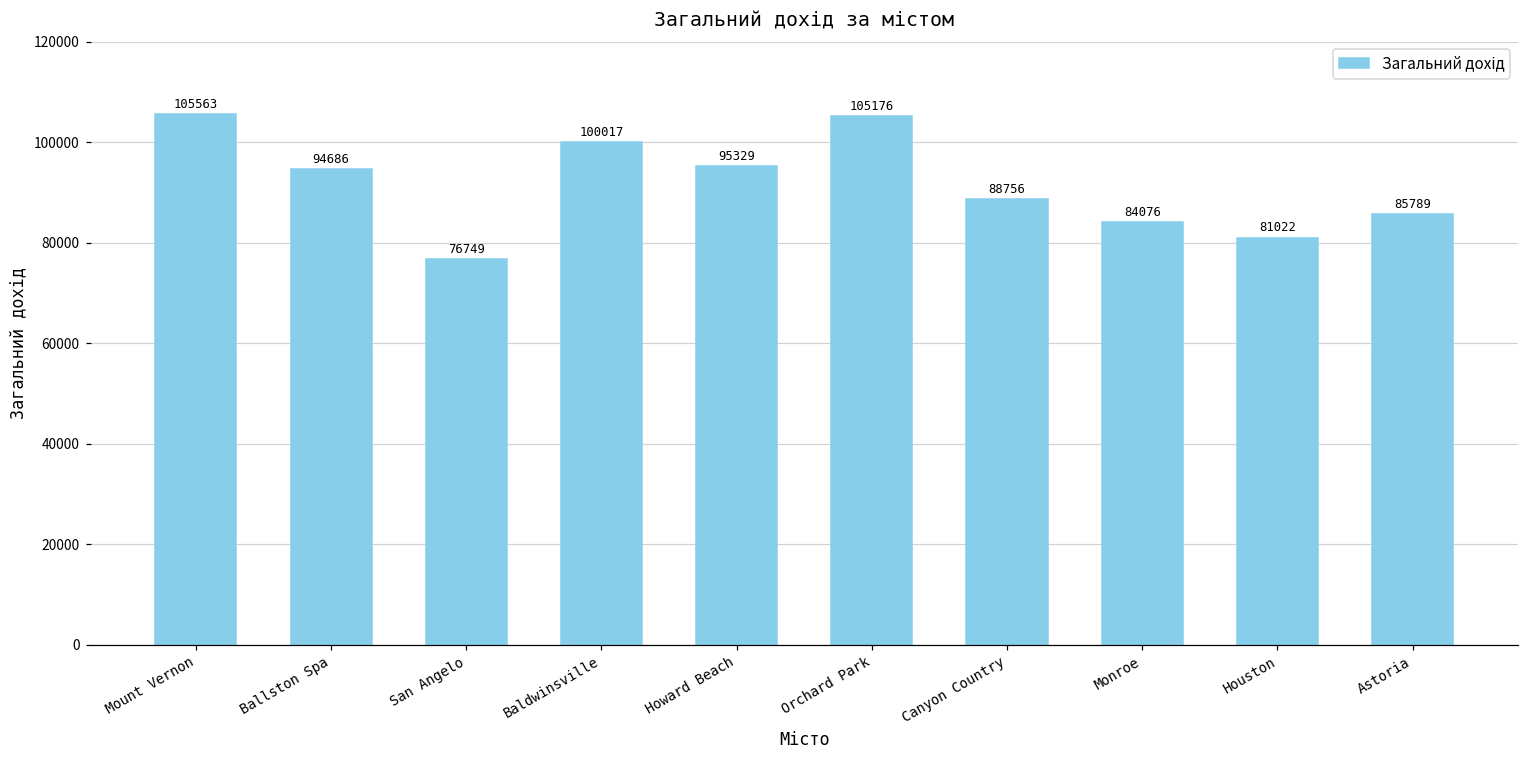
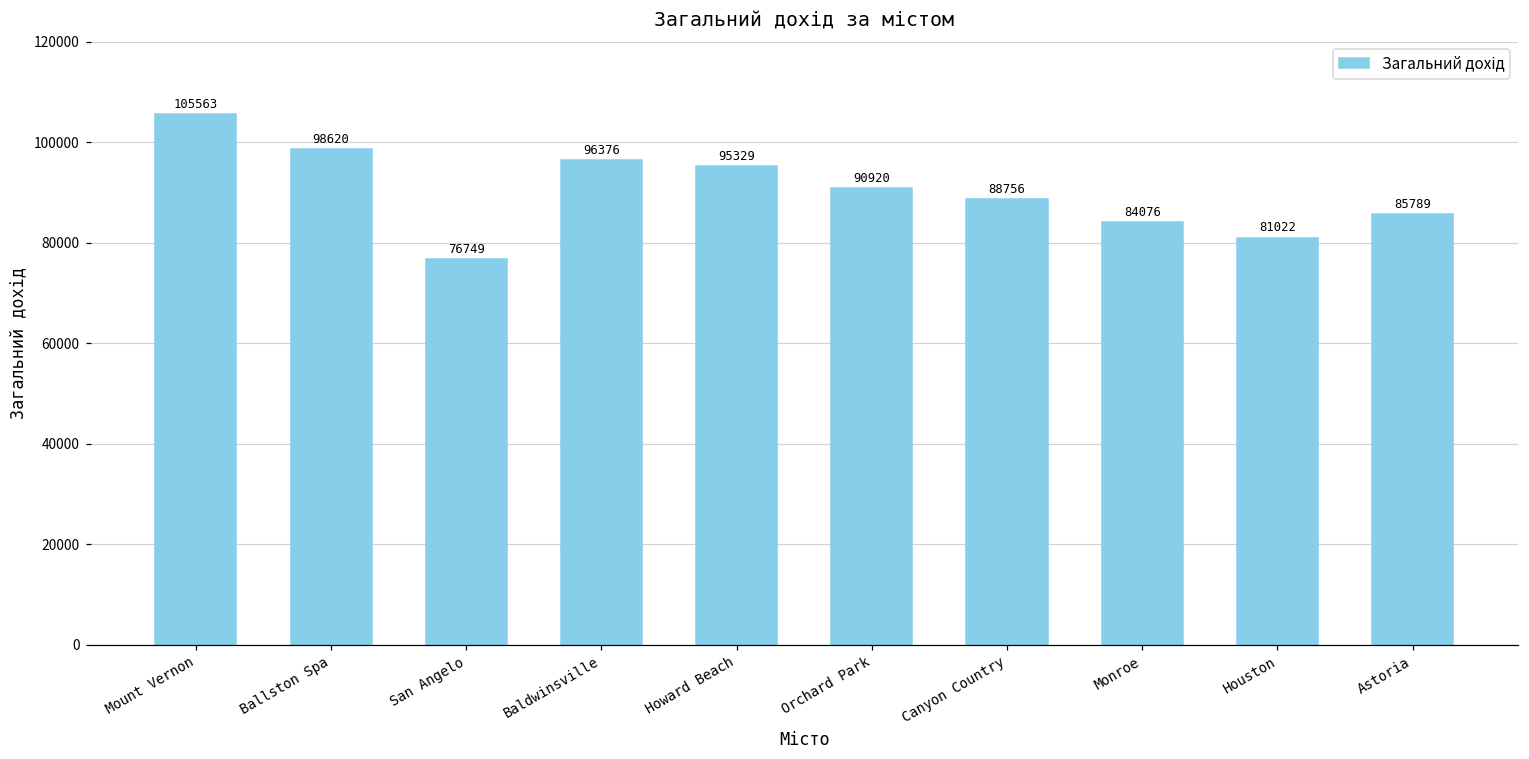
  {
    "Mount Vernon": 105563,
-   "Ballston Spa": 94686,
+   "Ballston Spa": 98620,
    "San Angelo": 76749,
-   "Baldwinsville": 100017,
+   "Baldwinsville": 96376,
    "Howard Beach": 95329,
-   "Orchard Park": 105176,
+   "Orchard Park": 90920,
    "Canyon Country": 88756,
    "Monroe": 84076,
    "Houston": 81022,
    "Astoria": 85789
  }
